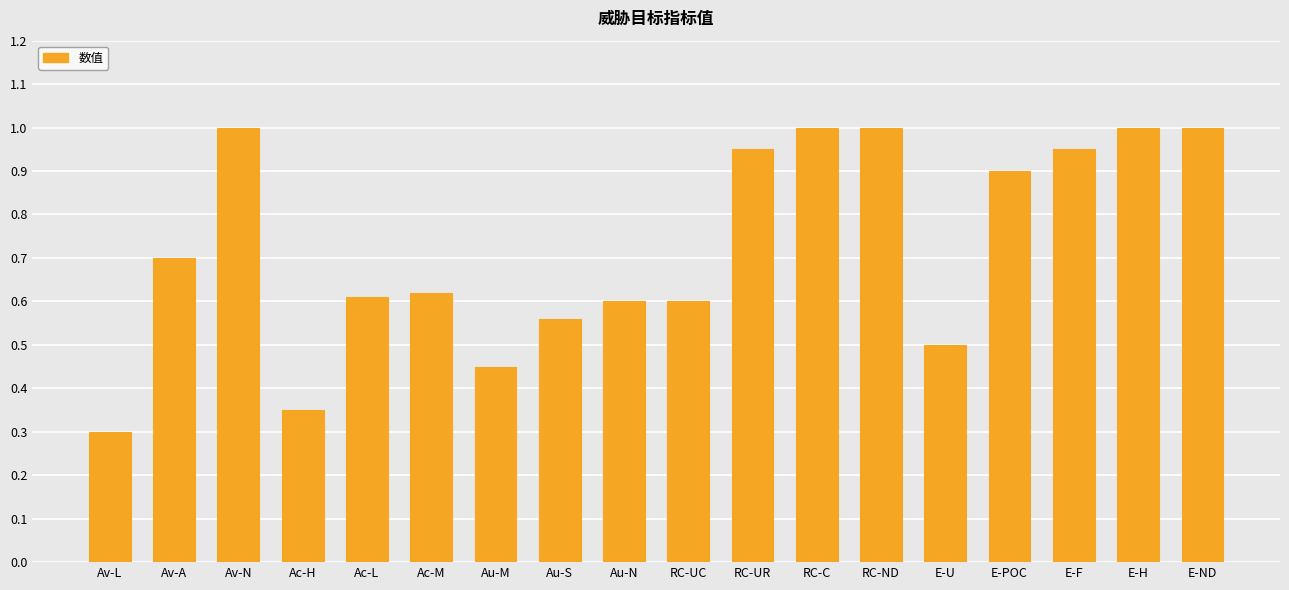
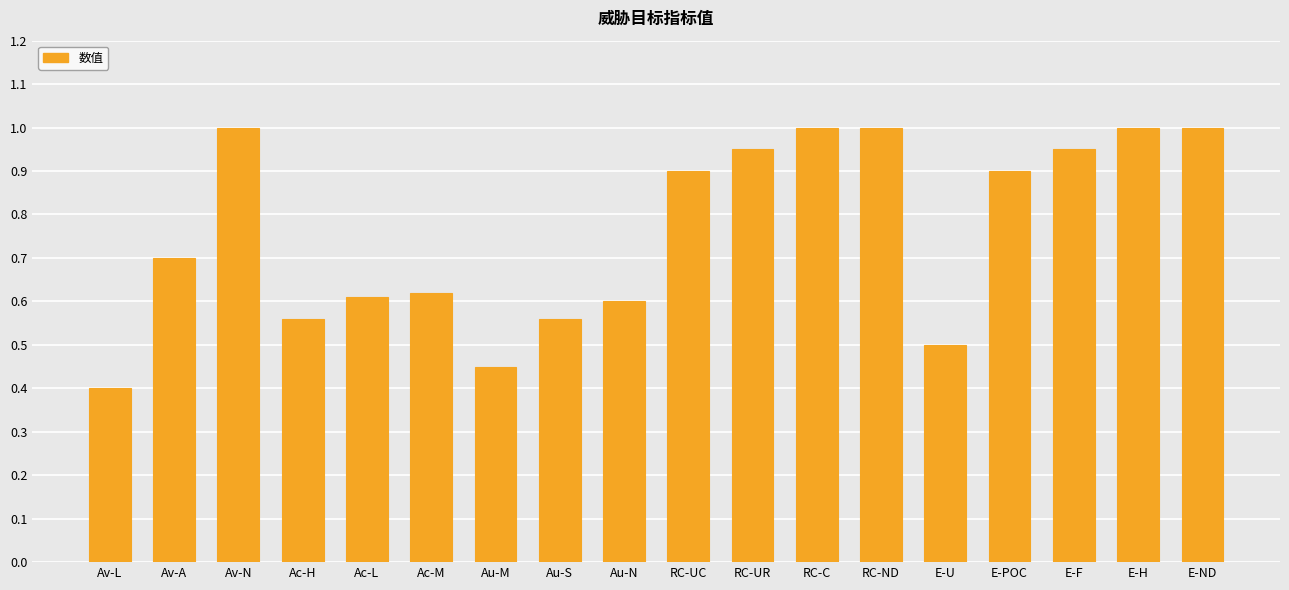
  {
-   "Av-L": 0.3,
+   "Av-L": 0.4,
    "Av-A": 0.70,
    "Av-N": 1.00,
-   "Ac-H": 0.35,
+   "Ac-H": 0.56,
    "Ac-L": 0.61,
    "Ac-M": 0.62,
    "Au-M": 0.45,
    "Au-S": 0.56,
    "Au-N": 0.60,
-   "RC-UC": 0.6,
+   "RC-UC": 0.9,
    "RC-UR": 0.95,
    "RC-C": 1.00,
    "RC-ND": 1.00,
    "E-U": 0.50,
    "E-POC": 0.90,
    "E-F": 0.95,
    "E-H": 1.00,
    "E-ND": 1.00
  }
